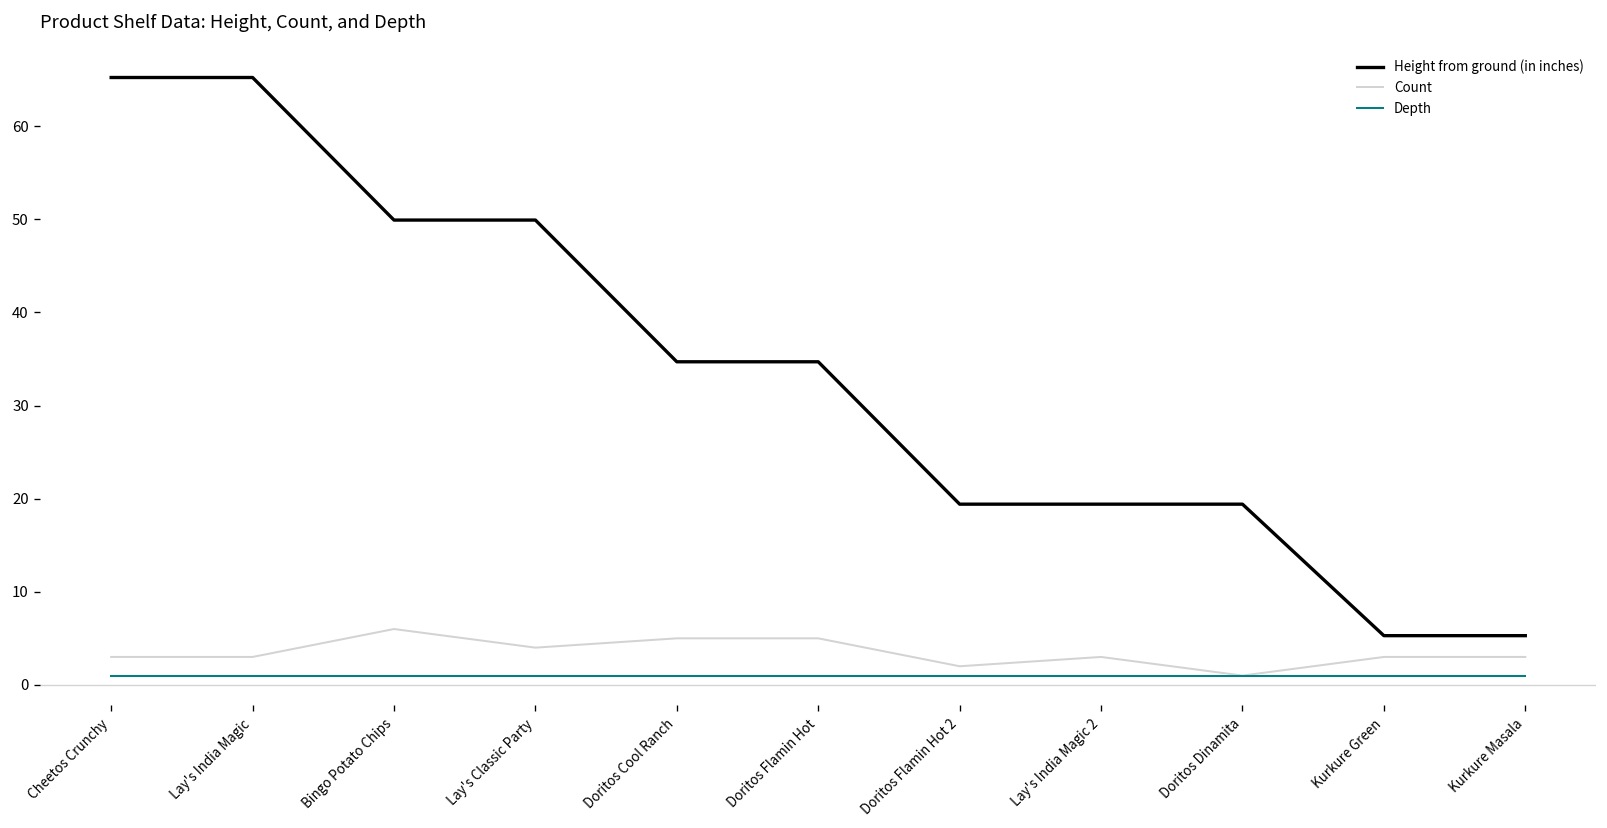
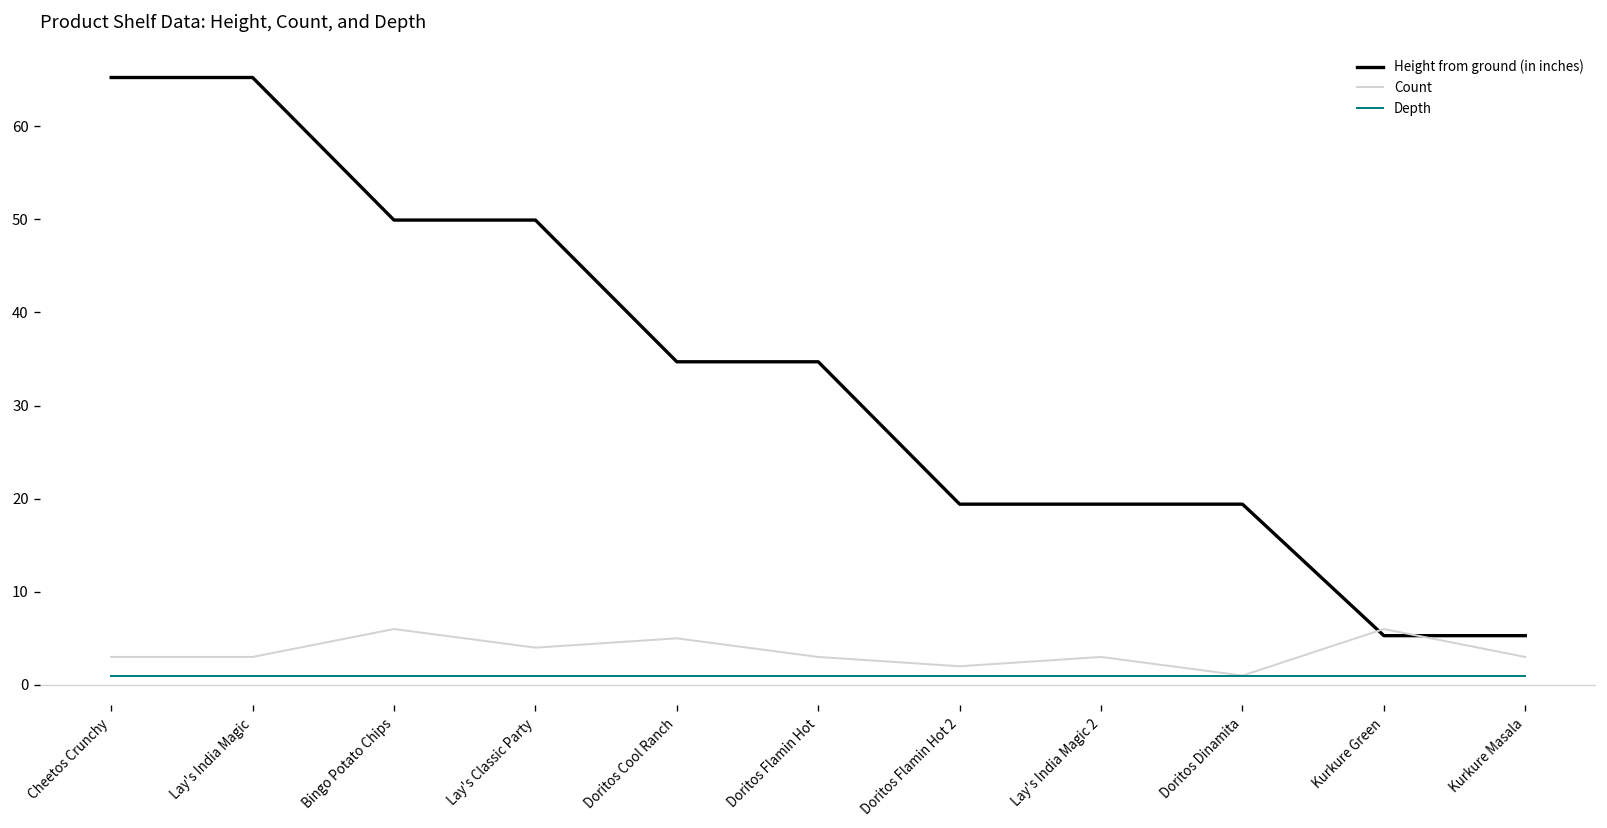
  {
    "Height from ground (in inches)": {
      "Cheetos Crunchy": 65,
      "Lay's India Magic": 65,
      "Bingo Potato Chips": 50,
      "Lay's Classic Party": 50,
      "Doritos Cool Ranch": 35,
      "Doritos Flamin Hot": 35,
      "Doritos Flamin Hot 2": 19,
      "Lay's India Magic 2": 19,
      "Doritos Dinamita": 19,
      "Kurkure Green": 5,
      "Kurkure Masala": 5
    },
    "Count": {
      "Cheetos Crunchy": 3,
      "Lay's India Magic": 3,
      "Bingo Potato Chips": 6,
      "Lay's Classic Party": 4,
      "Doritos Cool Ranch": 5,
-     "Doritos Flamin Hot": 5,
+     "Doritos Flamin Hot": 3,
      "Doritos Flamin Hot 2": 2,
      "Lay's India Magic 2": 3,
-     "Kurkure Green": 3,
+     "Kurkure Green": 6,
      "Kurkure Masala": 3
    },
    "Depth": {
      "Cheetos Crunchy": 1,
      "Lay's India Magic": 1,
      "Bingo Potato Chips": 1,
      "Lay's Classic Party": 1,
      "Doritos Cool Ranch": 1,
      "Doritos Flamin Hot": 1,
      "Doritos Flamin Hot 2": 1,
      "Lay's India Magic 2": 1,
      "Kurkure Green": 1,
      "Kurkure Masala": 1
    }
  }
